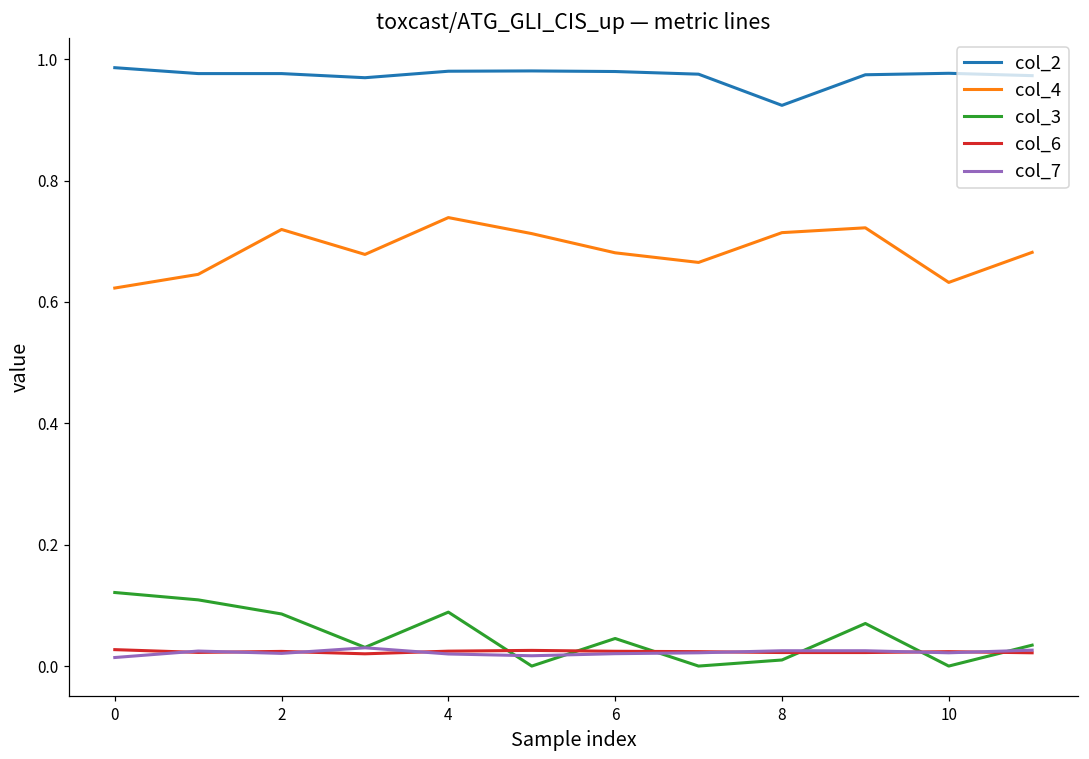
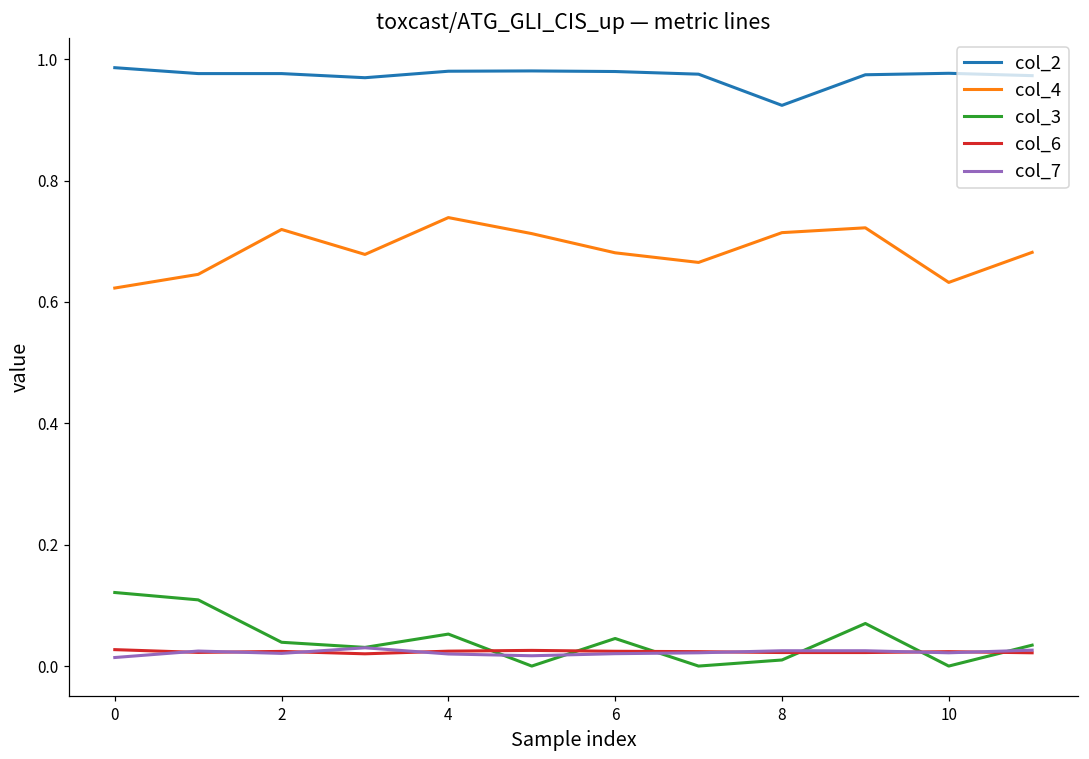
  {
    "col_2": {
      "0": 0.99,
      "2": 0.98,
      "4": 0.98,
      "6": 0.98,
      "8": 0.92,
      "10": 0.98
    },
    "col_4": {
      "0": 0.62,
      "2": 0.72,
      "4": 0.74,
      "6": 0.68,
      "8": 0.71,
      "10": 0.63
    },
    "col_3": {
      "0": 0.12,
-     "2": 0.09,
-     "4": 0.09,
+     "2": 0.04,
+     "4": 0.05,
      "6": 0.05,
      "8": 0.01,
      "10": 0.00
    },
    "col_6": {
      "0": 0.03
    },
    "col_7": {
      "0": 0.01
    }
  }
